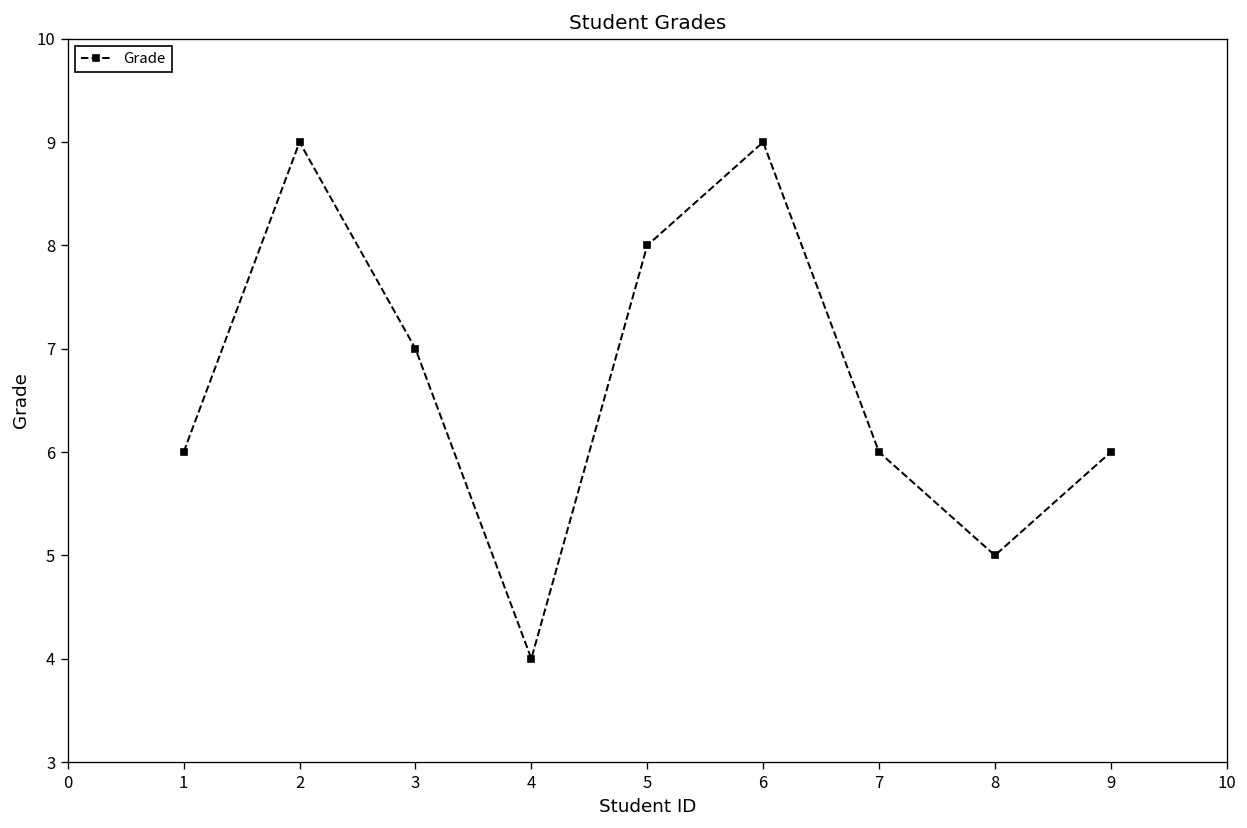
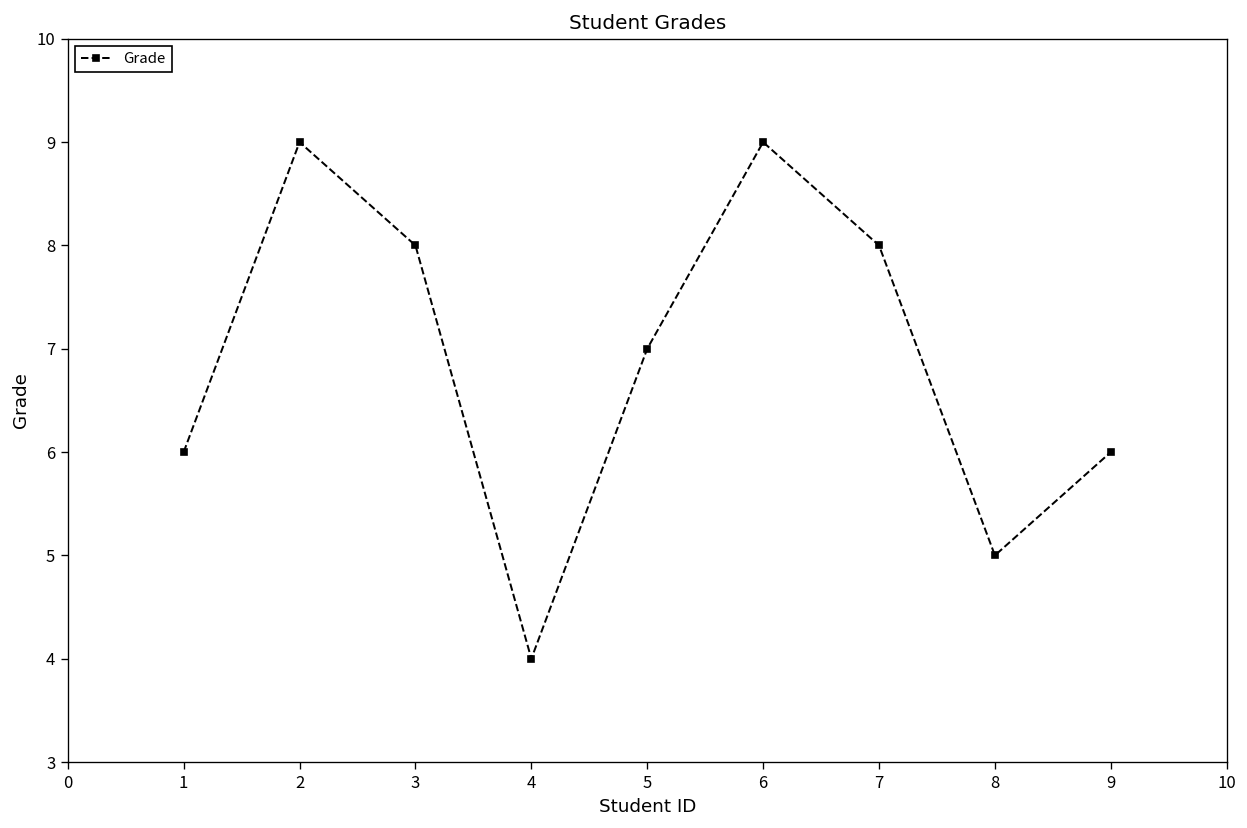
  {
    "1": 6,
    "2": 9,
-   "3": 7,
+   "3": 8,
    "4": 4,
-   "5": 8,
+   "5": 7,
    "6": 9,
-   "7": 6,
+   "7": 8,
    "8": 5,
    "9": 6
  }
